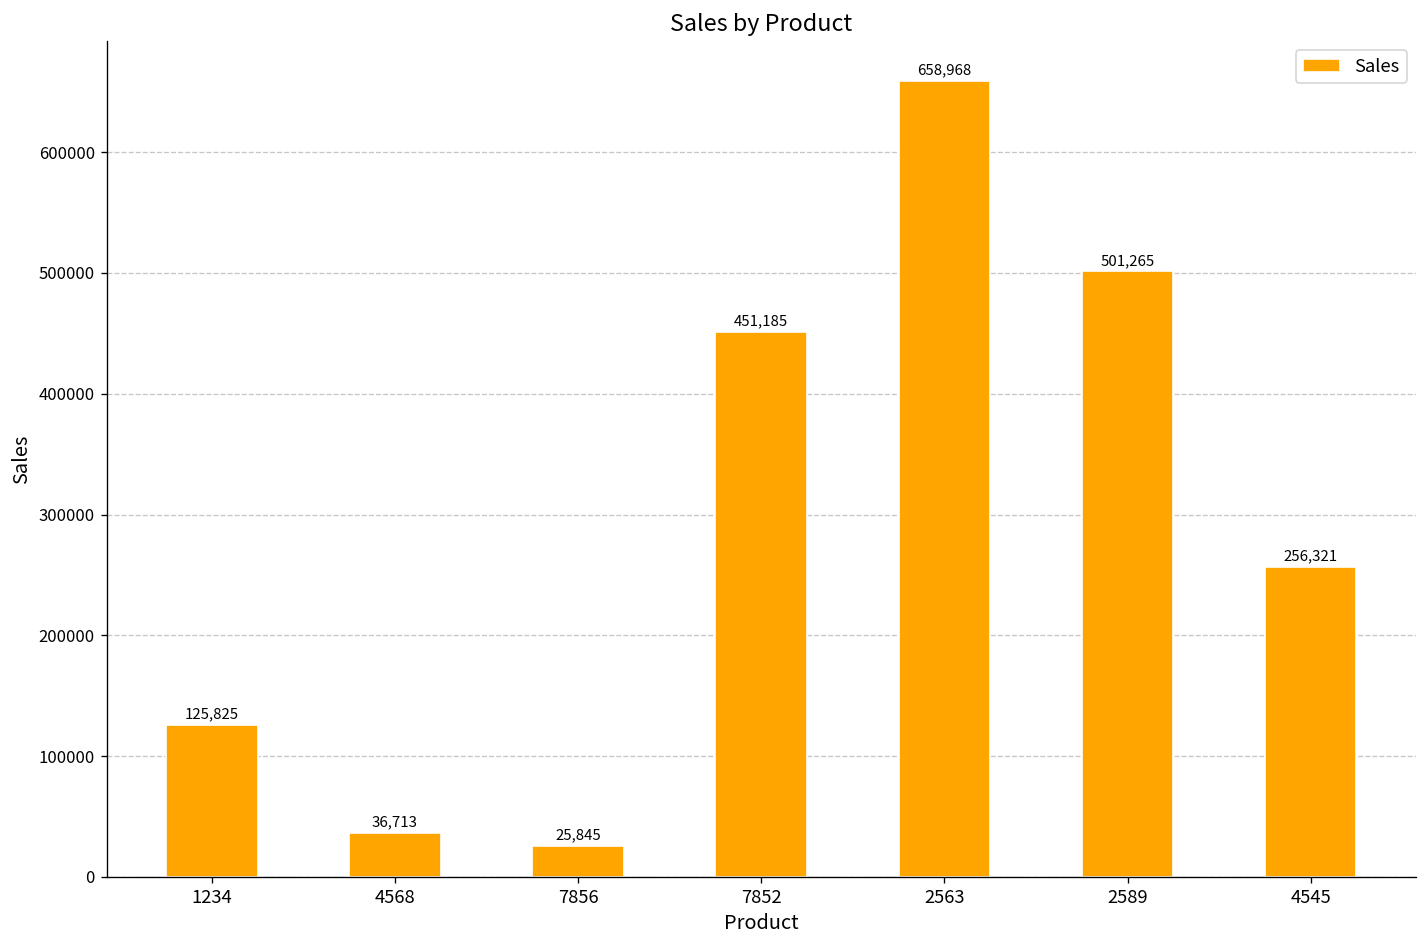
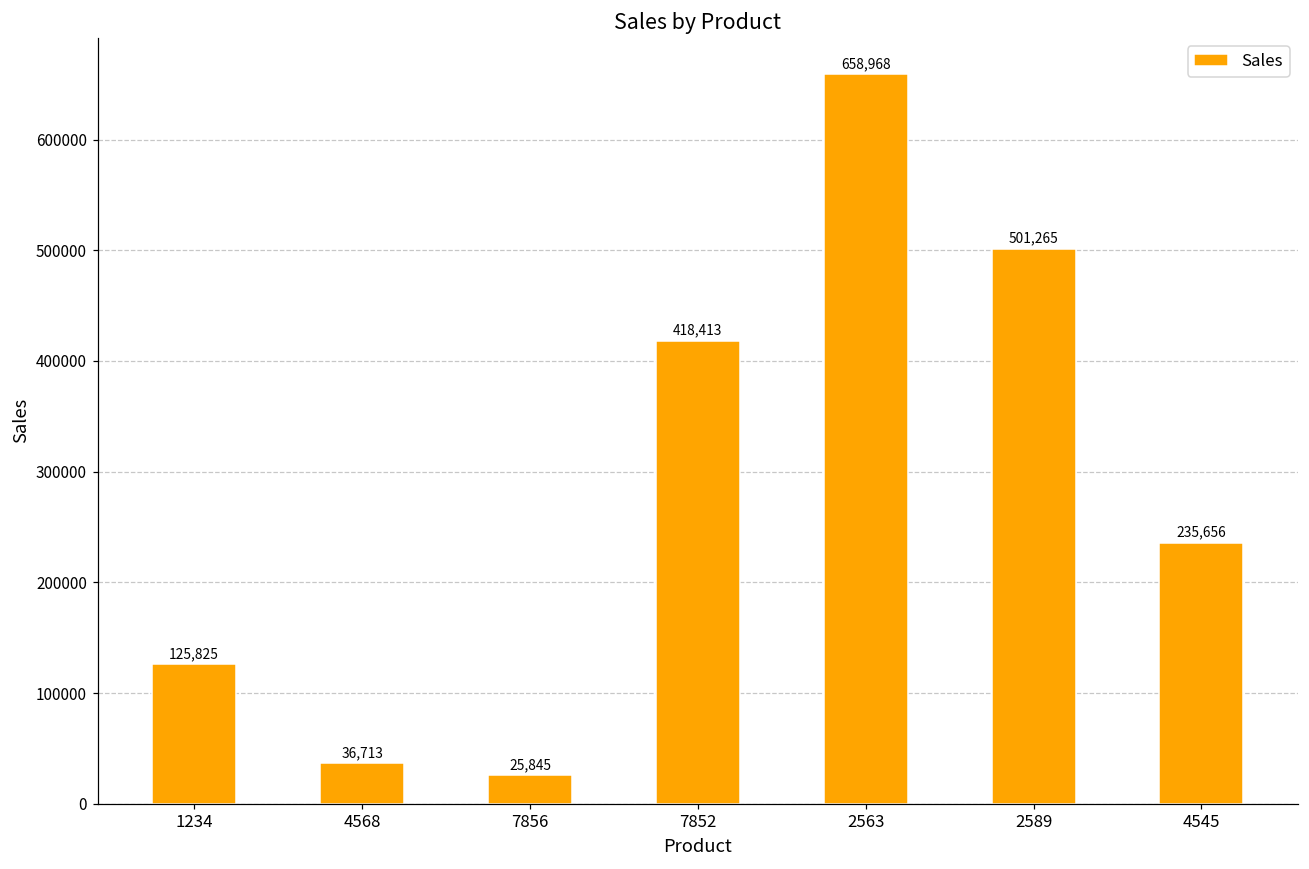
  {
    "1234": "125,825",
    "4568": "36,713",
    "7856": "25,845",
-   "7852": "451,185",
+   "7852": "418,413",
    "2563": "658,968",
    "2589": "501,265",
-   "4545": "256,321"
+   "4545": "235,656"
  }
